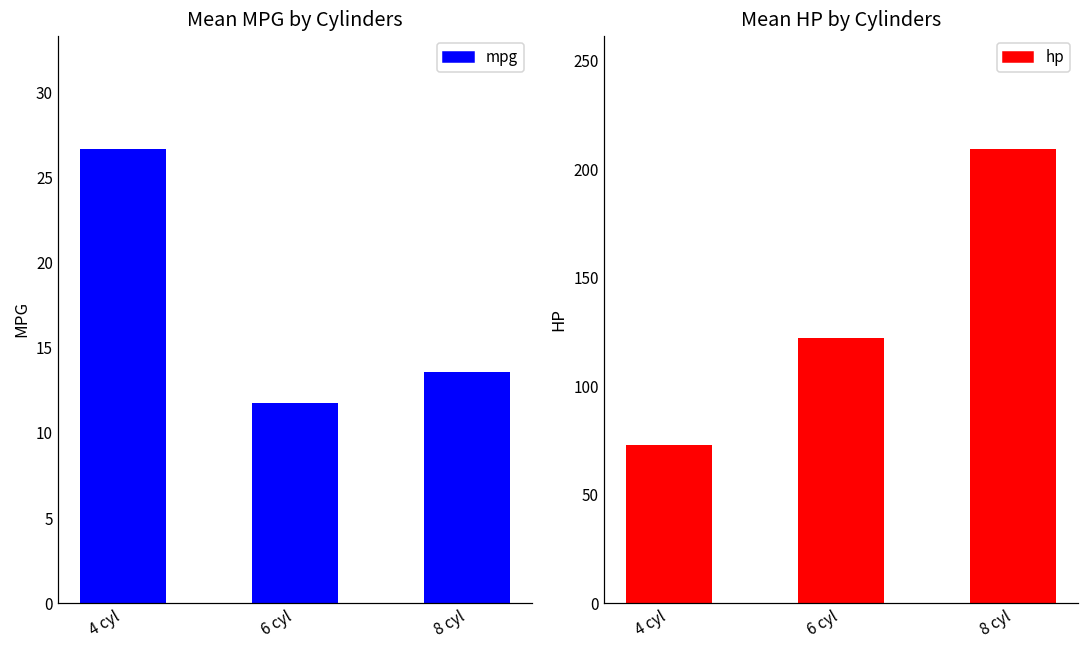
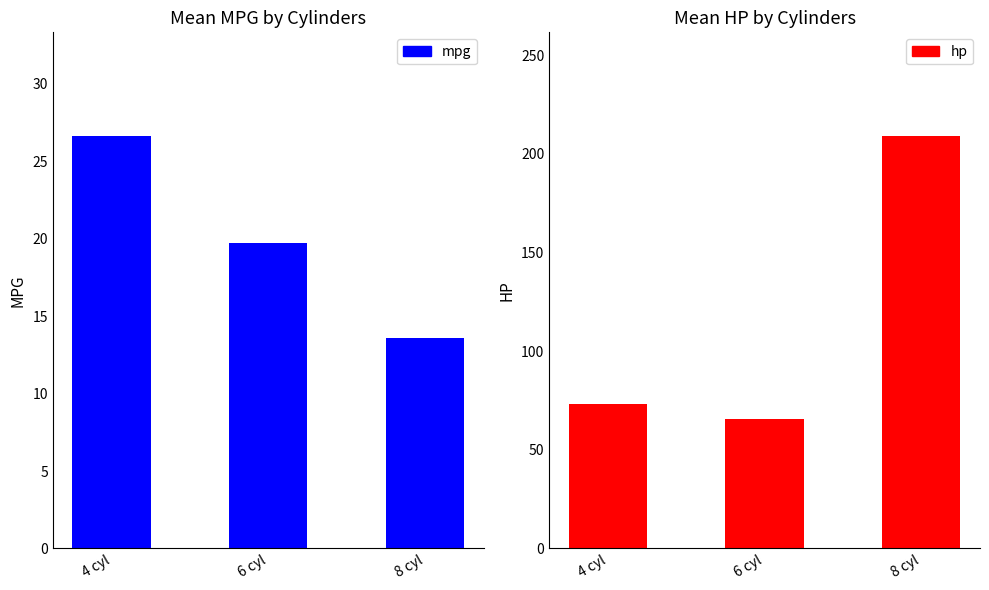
  {
    "Mean MPG by Cylinders": {
      "4 cyl": 26.7,
-     "6 cyl": 11.7,
+     "6 cyl": 19.7,
      "8 cyl": 13.6
    },
    "Mean HP by Cylinders": {
      "4 cyl": 73,
-     "6 cyl": 122,
+     "6 cyl": 66,
      "8 cyl": 209
    }
  }
